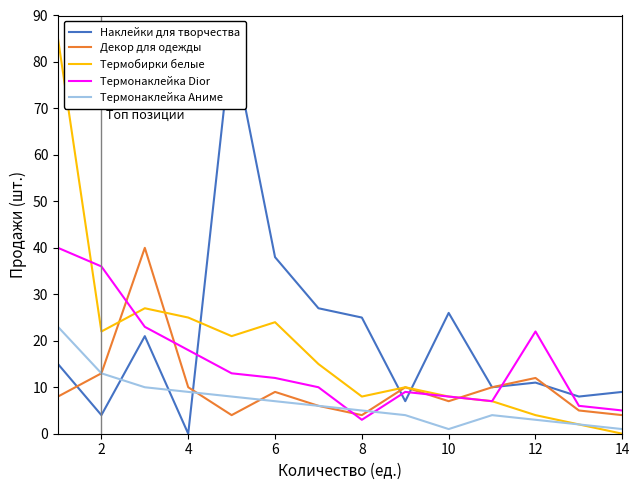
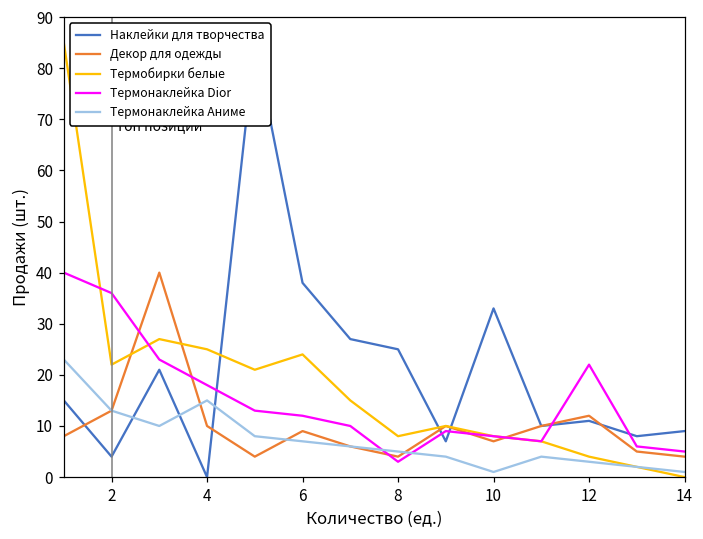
  {
    "Наклейки для творчества": {
      "2": 4,
      "4": 0,
      "6": 38,
      "8": 25,
-     "10": 26,
+     "10": 33,
      "12": 11,
      "14": 9
    },
    "Декор для одежды": {
      "4": 10,
      "6": 9,
      "8": 4,
      "10": 7,
      "12": 12,
      "14": 4
    },
    "Термобирки белые": {
      "2": 22,
      "4": 25,
      "6": 24,
      "8": 8,
      "12": 4,
      "14": 0
    },
    "Термонаклейка Dior": {
      "2": 36,
      "4": 18,
      "6": 12,
      "8": 3,
      "12": 22,
      "14": 5
    },
    "Термонаклейка Аниме": {
-     "4": 9,
+     "4": 15,
      "6": 7,
      "8": 5,
      "10": 1,
      "12": 3,
      "14": 1
    }
  }
